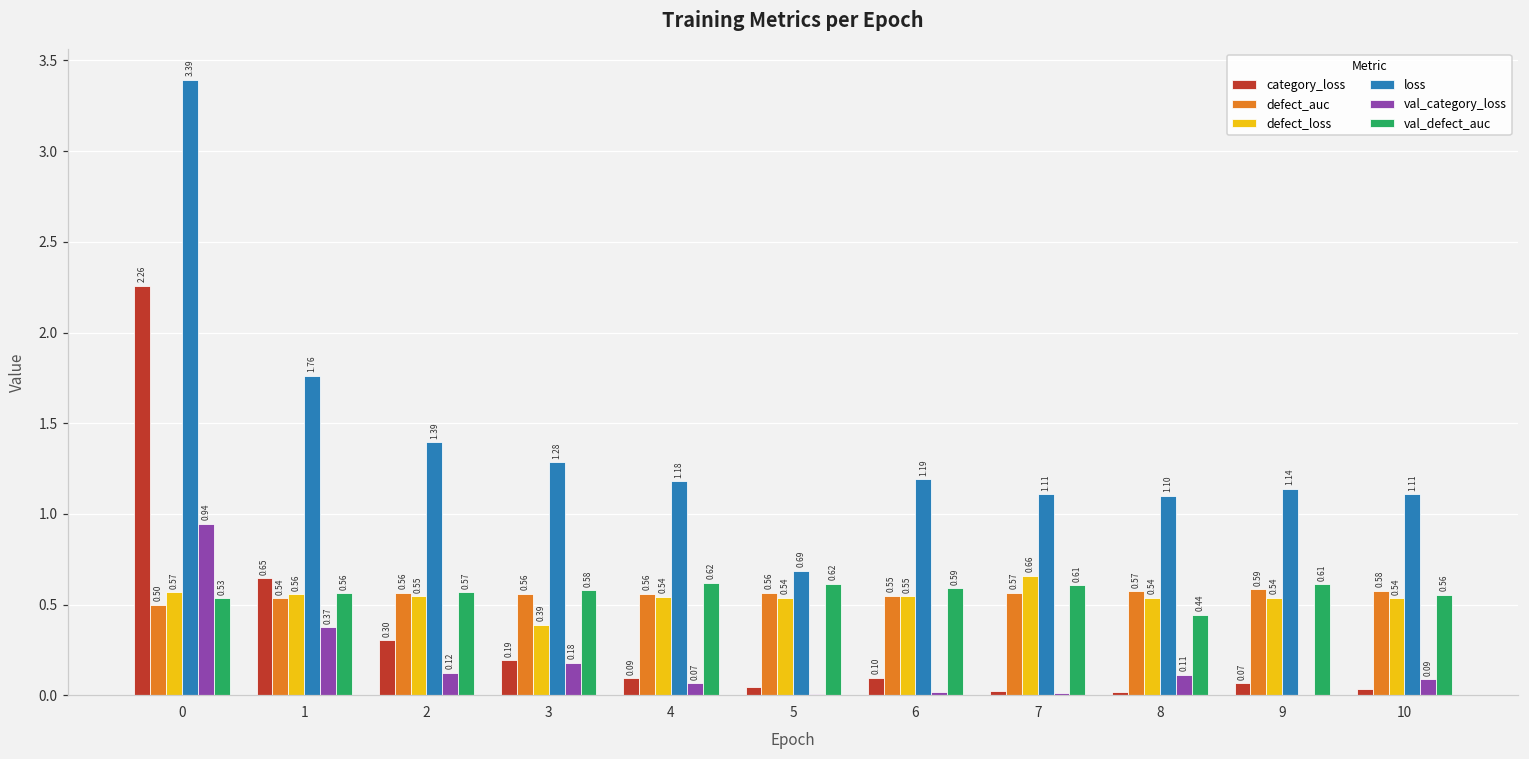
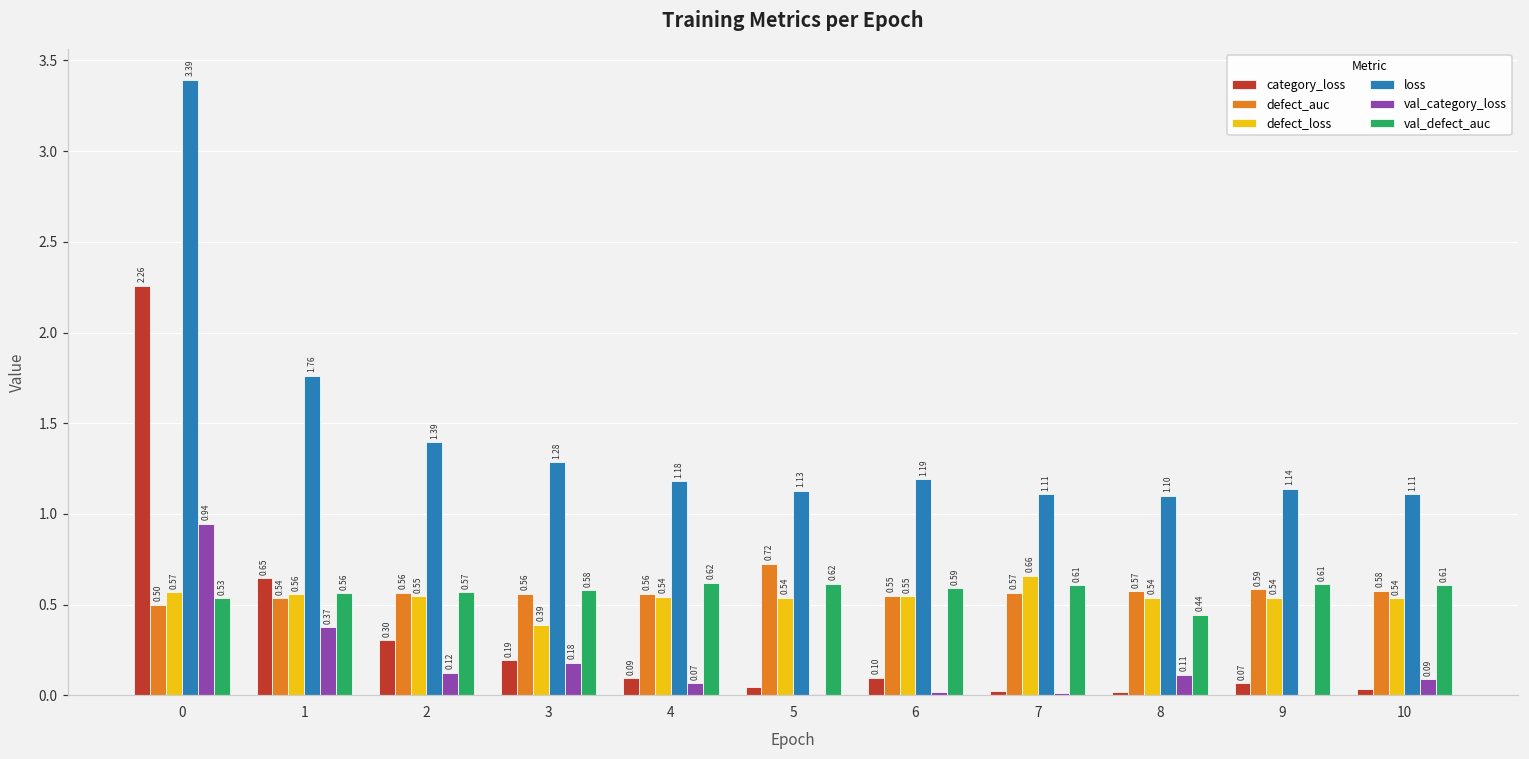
  {
    "category_loss": {
      "0": 2.26,
      "1": 0.65,
      "2": 0.30,
      "3": 0.19,
      "4": 0.09,
      "6": 0.10,
      "9": 0.07
    },
    "defect_auc": {
      "0": 0.50,
      "1": 0.54,
      "2": 0.56,
      "3": 0.56,
      "4": 0.56,
-     "5": 0.56,
+     "5": 0.72,
      "6": 0.55,
      "7": 0.57,
      "8": 0.57,
      "9": 0.59,
      "10": 0.58
    },
    "defect_loss": {
      "0": 0.57,
      "1": 0.56,
      "2": 0.55,
      "3": 0.39,
      "4": 0.54,
      "5": 0.54,
      "6": 0.55,
      "7": 0.66,
      "8": 0.54,
      "9": 0.54,
      "10": 0.54
    },
    "loss": {
      "0": 3.39,
      "1": 1.76,
      "2": 1.39,
      "3": 1.28,
      "4": 1.18,
-     "5": 0.69,
+     "5": 1.13,
      "6": 1.19,
      "7": 1.11,
      "8": 1.10,
      "9": 1.14,
      "10": 1.11
    },
    "val_category_loss": {
      "0": 0.94,
      "1": 0.37,
      "2": 0.12,
      "3": 0.18,
      "4": 0.07,
      "8": 0.11,
      "10": 0.09
    },
    "val_defect_auc": {
      "0": 0.53,
      "1": 0.56,
      "2": 0.57,
      "3": 0.58,
      "4": 0.62,
      "5": 0.62,
      "6": 0.59,
      "7": 0.61,
      "8": 0.44,
      "9": 0.61,
-     "10": 0.56
+     "10": 0.61
    }
  }
